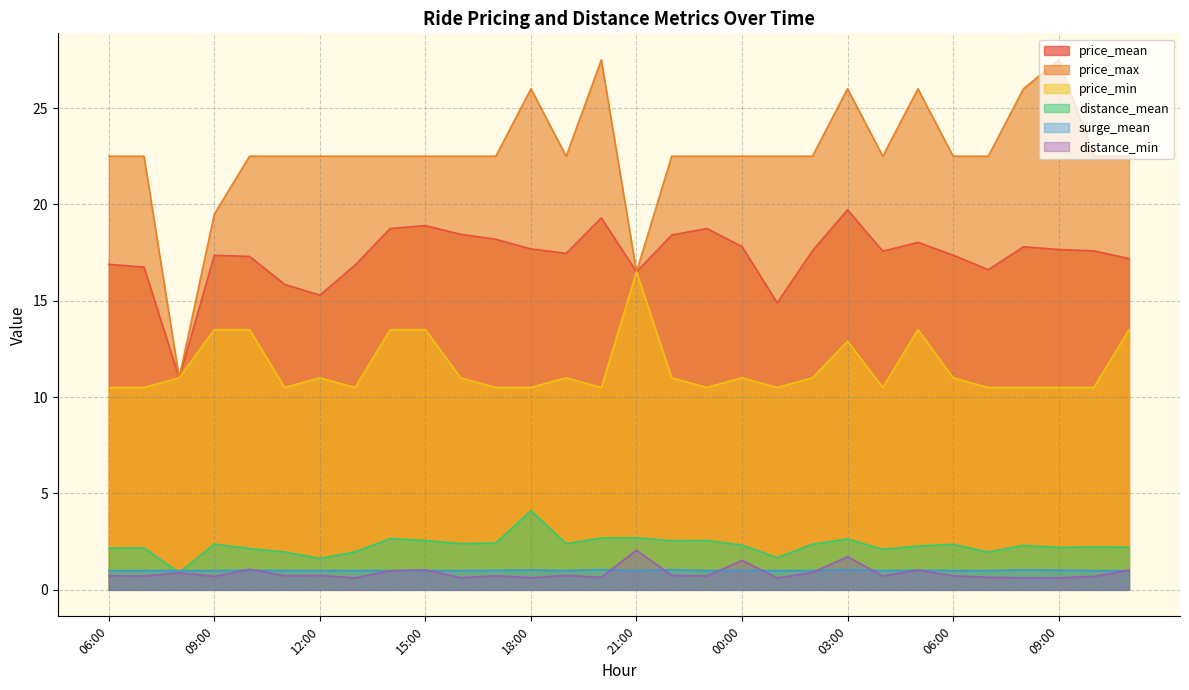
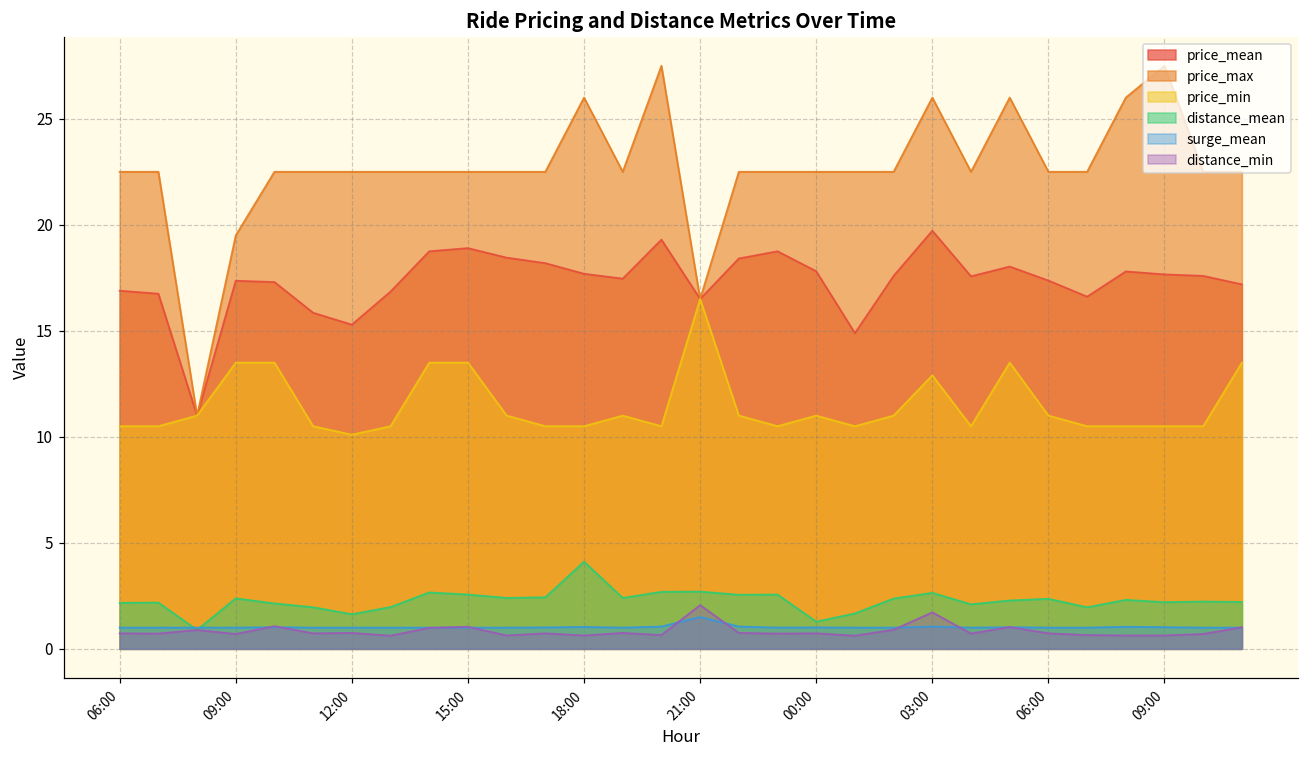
  {
    "price_min": {
-     "12:00": 11.0,
+     "12:00": 10.1,
      "15:00": 13.5,
      "18:00": 10.5,
      "00:00": 11.0,
      "03:00": 12.9
    },
    "distance_mean": {
      "12:00": 1.6,
      "15:00": 2.6,
      "18:00": 4.1,
      "21:00": 2.7,
-     "00:00": 2.3,
+     "00:00": 1.3,
      "03:00": 2.6
    },
    "surge_mean": {
      "12:00": 1.0,
      "18:00": 1.0,
-     "21:00": 1.0,
+     "21:00": 1.5,
      "00:00": 1.0,
      "03:00": 1.1
    },
    "distance_min": {
      "12:00": 0.8,
      "18:00": 0.6,
      "21:00": 2.1,
-     "00:00": 1.5,
+     "00:00": 0.7,
      "03:00": 1.7
    }
  }
